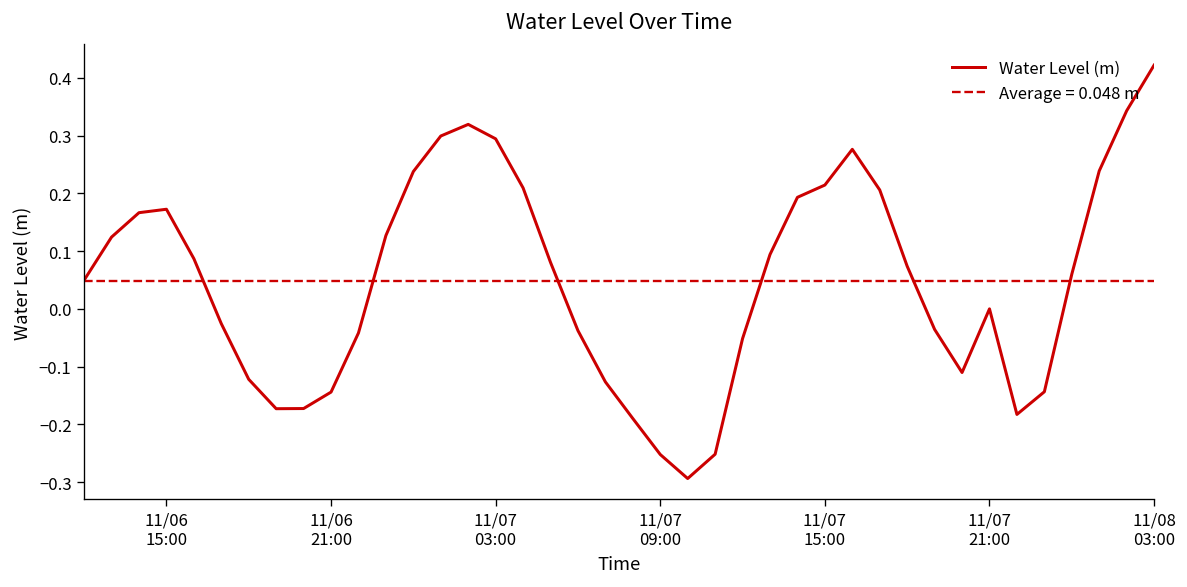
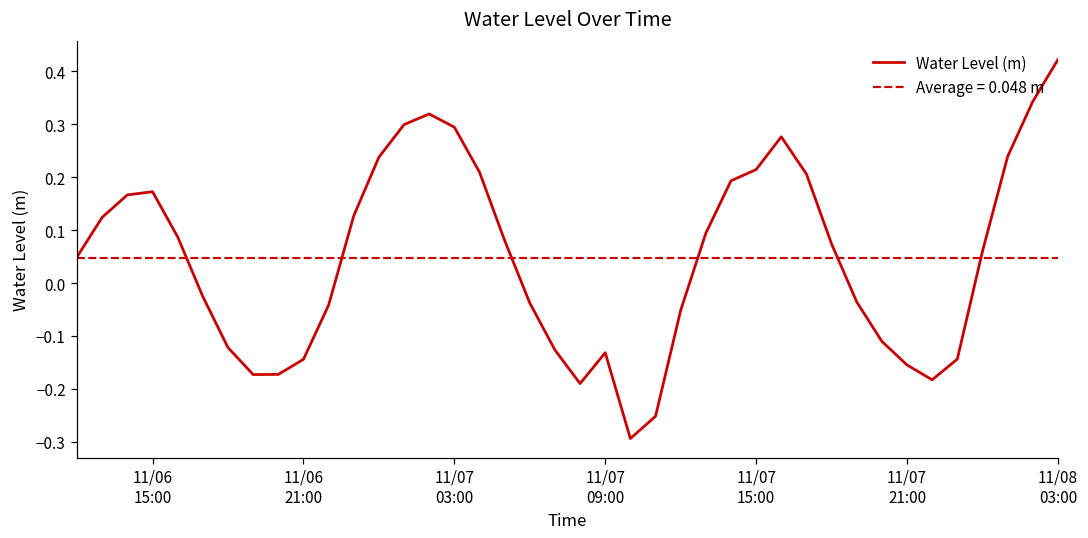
  {
    "11/06 15:00": 0.17,
    "11/06 21:00": -0.14,
    "11/07 03:00": 0.29,
-   "11/07 09:00": -0.25,
+   "11/07 09:00": -0.13,
    "11/07 15:00": 0.21,
-   "11/07 21:00": 0.00,
+   "11/07 21:00": -0.15,
    "11/08 03:00": 0.42
  }
